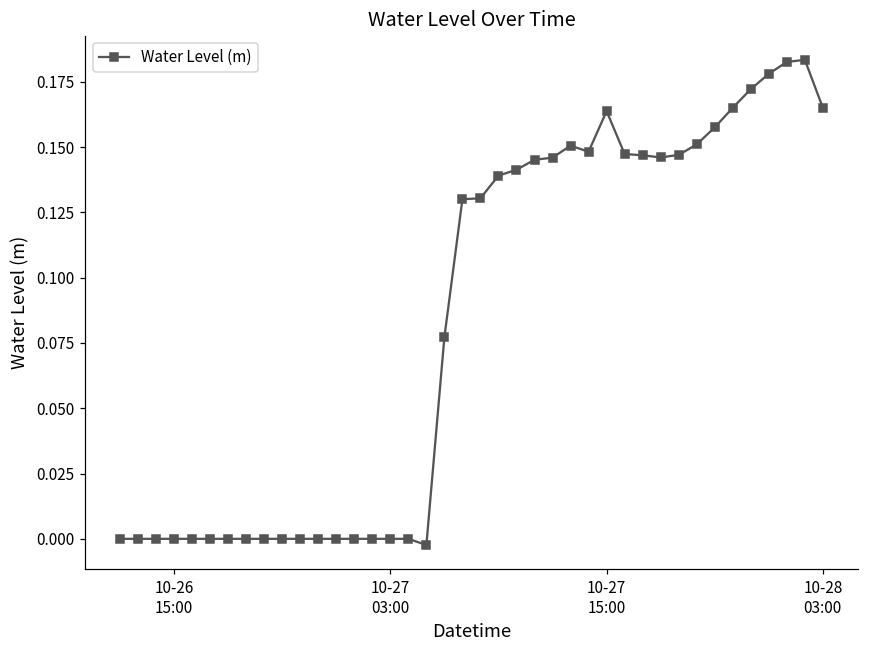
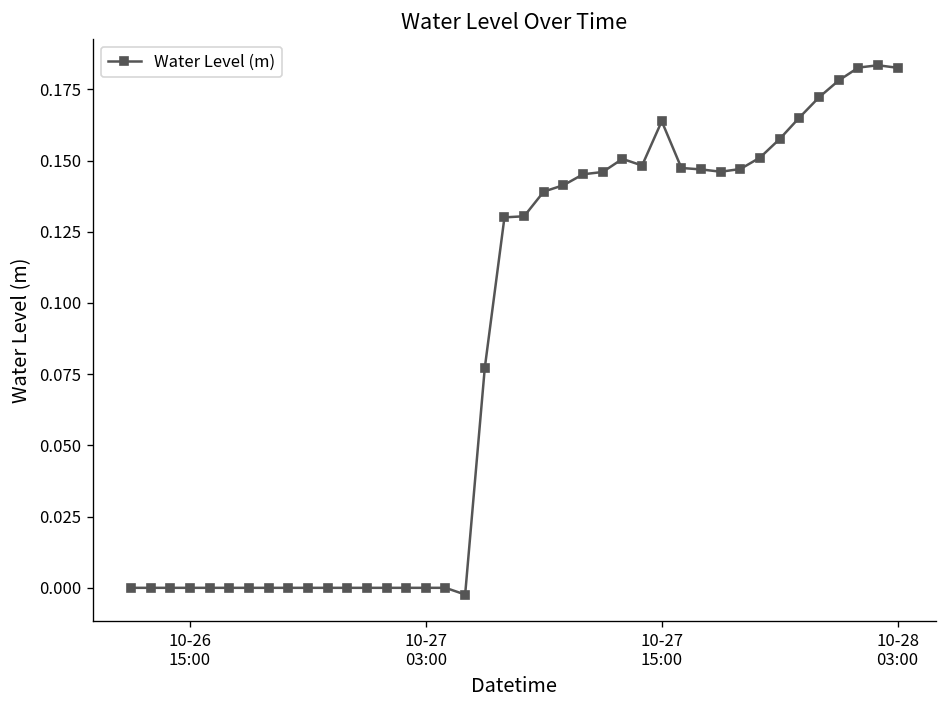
  {
    "10-26 15:00": 0.000,
    "10-27 03:00": 0.000,
    "10-27 15:00": 0.164,
-   "10-28 03:00": 0.165
+   "10-28 03:00": 0.183
  }
